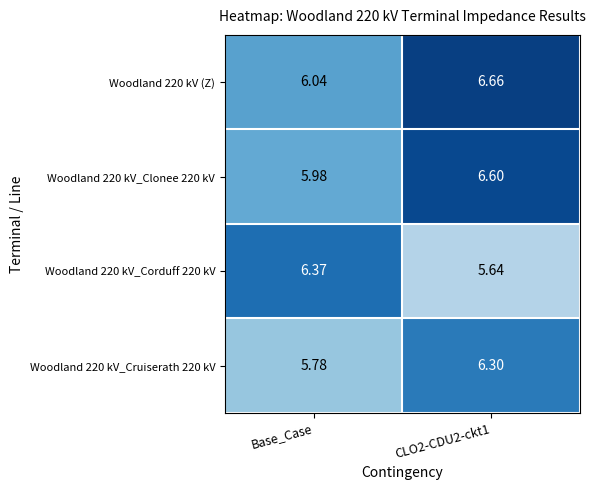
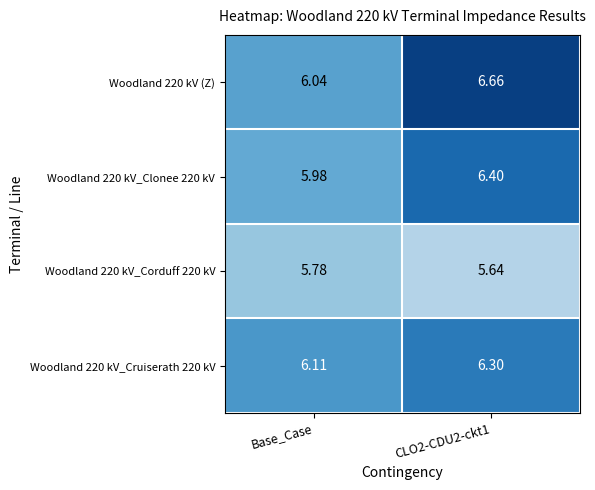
  {
    "Woodland 220 kV (Z)": {
      "Base_Case": 6.04,
      "CLO2-CDU2-ckt1": 6.66
    },
    "Woodland 220 kV_Clonee 220 kV": {
      "Base_Case": 5.98,
-     "CLO2-CDU2-ckt1": 6.60
+     "CLO2-CDU2-ckt1": 6.40
    },
    "Woodland 220 kV_Corduff 220 kV": {
-     "Base_Case": 6.37,
+     "Base_Case": 5.78,
      "CLO2-CDU2-ckt1": 5.64
    },
    "Woodland 220 kV_Cruiserath 220 kV": {
-     "Base_Case": 5.78,
+     "Base_Case": 6.11,
      "CLO2-CDU2-ckt1": 6.30
    }
  }
